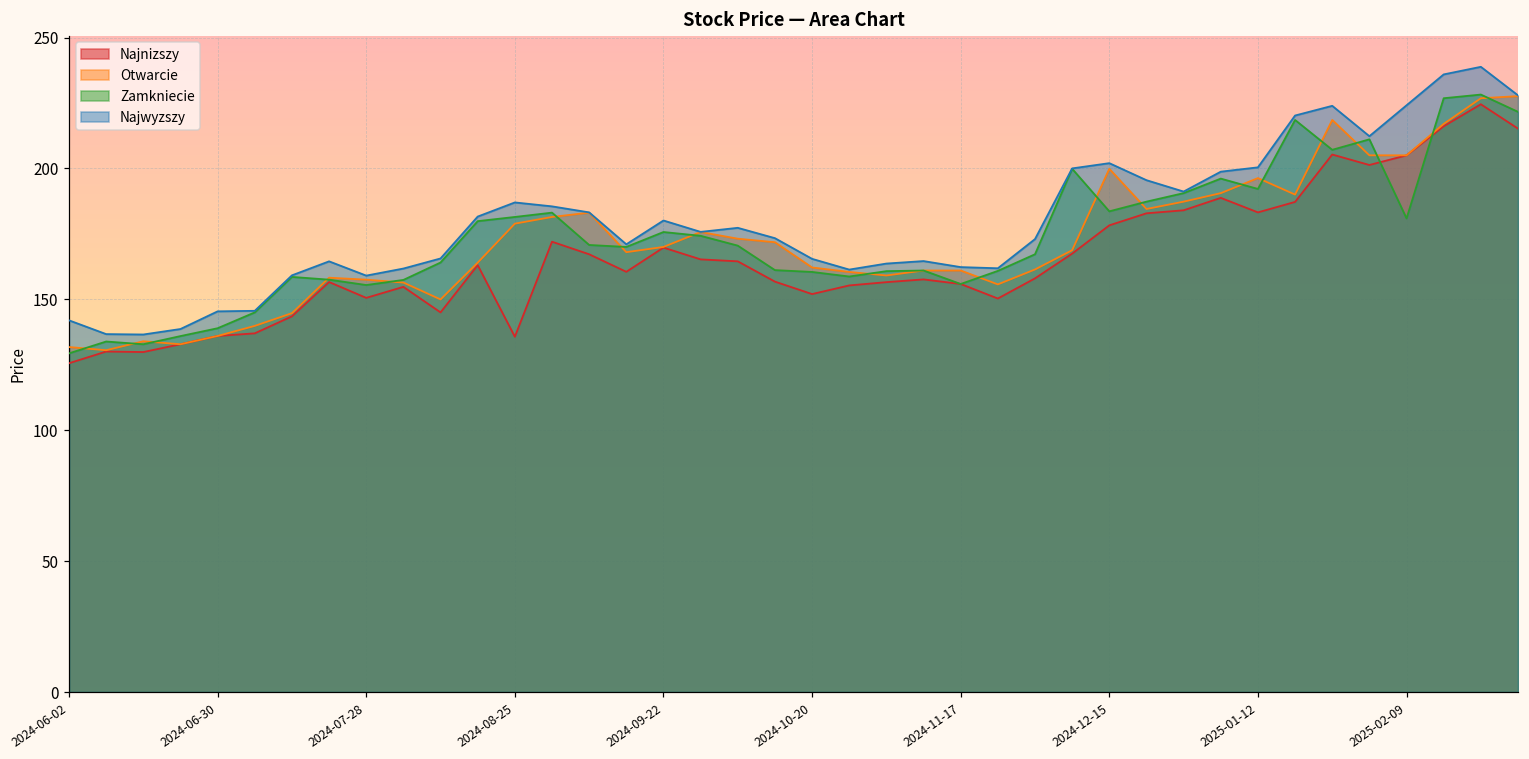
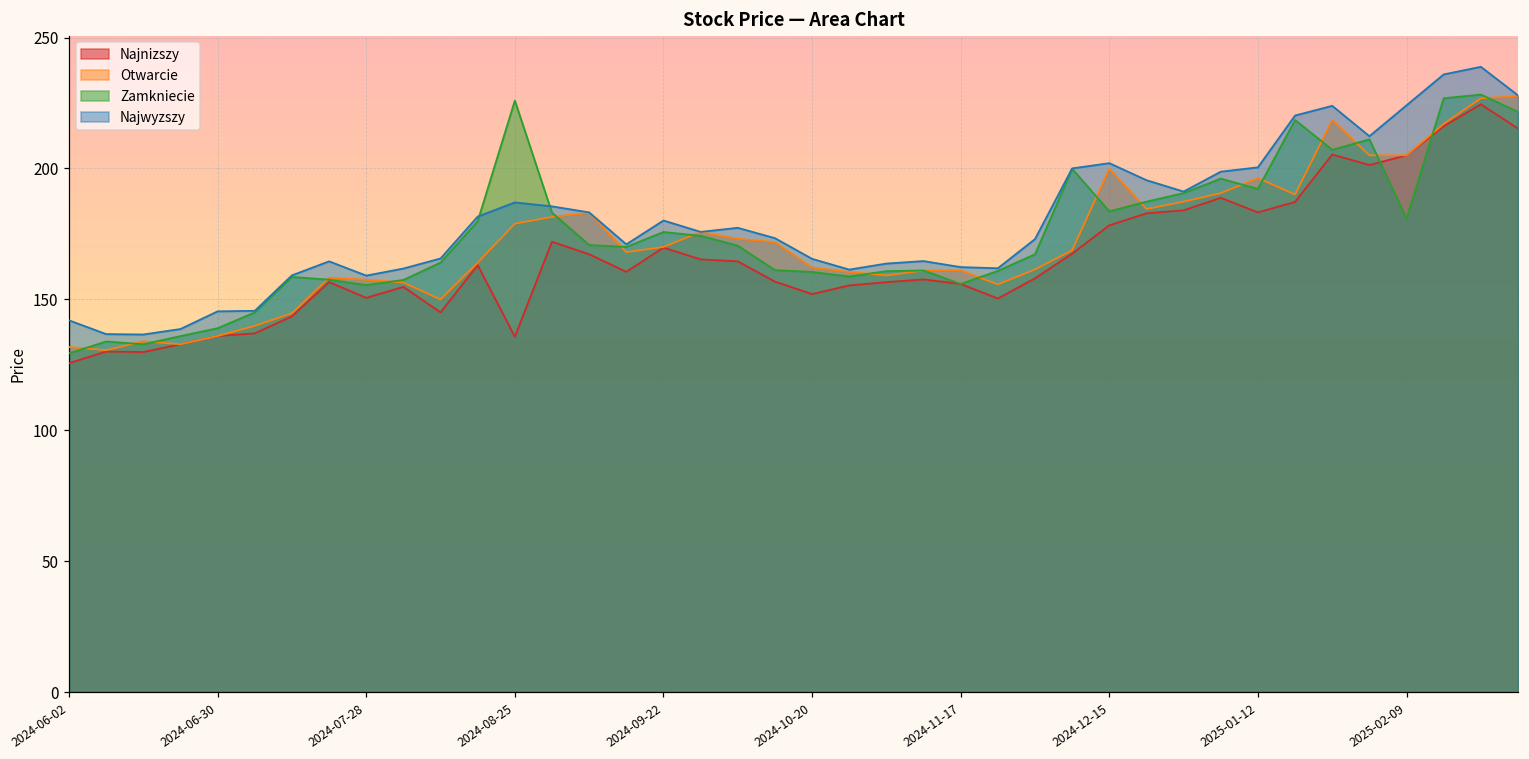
  {
    "Najnizszy": {
      "2024-06-02": 126,
      "2024-07-28": 151,
      "2024-08-25": 136,
      "2024-10-20": 152,
      "2024-12-15": 178,
      "2025-01-12": 183
    },
    "Otwarcie": {
      "2024-06-02": 132,
      "2024-07-28": 158,
      "2024-08-25": 179,
      "2024-10-20": 162,
      "2024-11-17": 161,
      "2024-12-15": 200,
      "2025-01-12": 196
    },
    "Zamkniecie": {
      "2024-06-02": 129,
      "2024-06-30": 139,
      "2024-07-28": 155,
-     "2024-08-25": 181,
+     "2024-08-25": 226,
      "2024-09-22": 176,
      "2024-10-20": 160,
      "2024-12-15": 184,
      "2025-01-12": 192,
      "2025-02-09": 181
    },
    "Najwyzszy": {
      "2024-06-02": 142,
      "2024-06-30": 145,
      "2024-07-28": 159,
      "2024-08-25": 187,
      "2024-09-22": 180,
      "2024-10-20": 165,
      "2024-11-17": 162,
      "2024-12-15": 202,
      "2025-01-12": 200,
      "2025-02-09": 224
    }
  }
